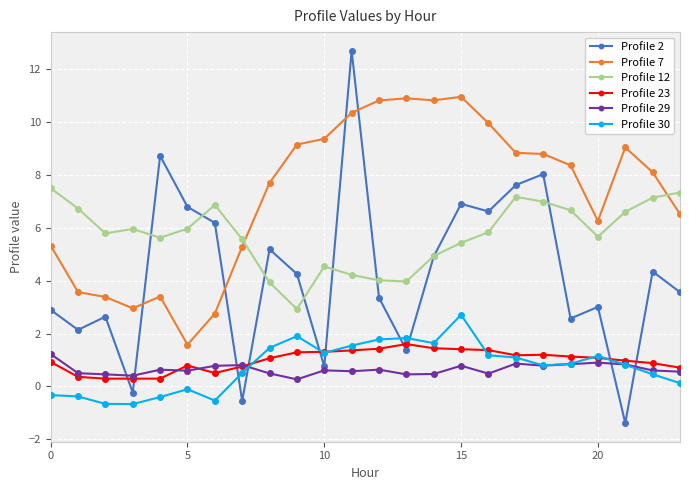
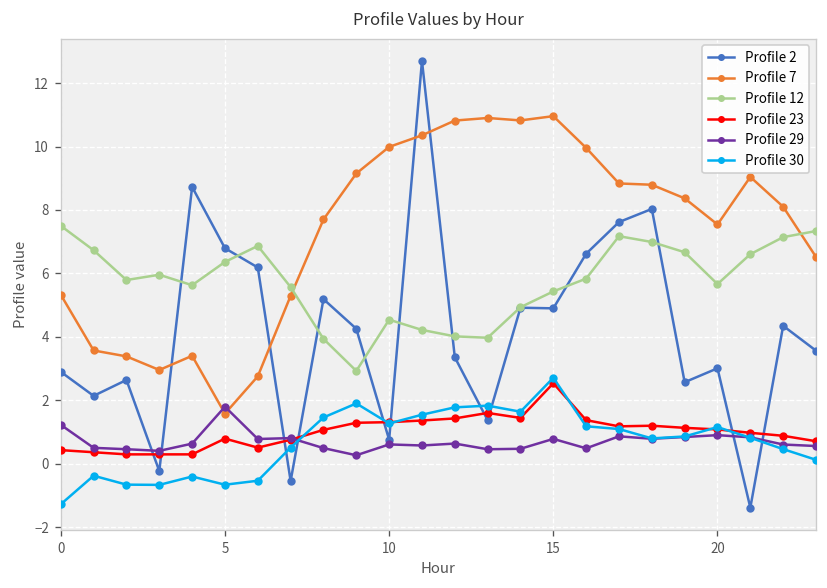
  {
    "Profile 2": {
      "0": 2.9,
      "5": 6.8,
      "10": 0.8,
-     "15": 6.9,
+     "15": 4.9,
      "20": 3.0
    },
    "Profile 7": {
      "0": 5.3,
      "5": 1.6,
-     "10": 9.4,
+     "10": 10.0,
      "15": 11.0,
-     "20": 6.3
+     "20": 7.5
    },
    "Profile 12": {
      "0": 7.5,
-     "5": 6.0,
+     "5": 6.4,
      "10": 4.5,
      "15": 5.4,
      "20": 5.7
    },
    "Profile 23": {
-     "0": 0.9,
+     "0": 0.4,
      "5": 0.8,
-     "15": 1.4
+     "15": 2.5
    },
    "Profile 29": {
      "0": 1.2,
-     "5": 0.6,
+     "5": 1.8,
      "10": 0.6,
      "15": 0.8,
      "20": 0.9
    },
    "Profile 30": {
-     "0": -0.3,
-     "5": -0.1,
+     "0": -1.3,
+     "5": -0.7,
      "15": 2.7
    }
  }
